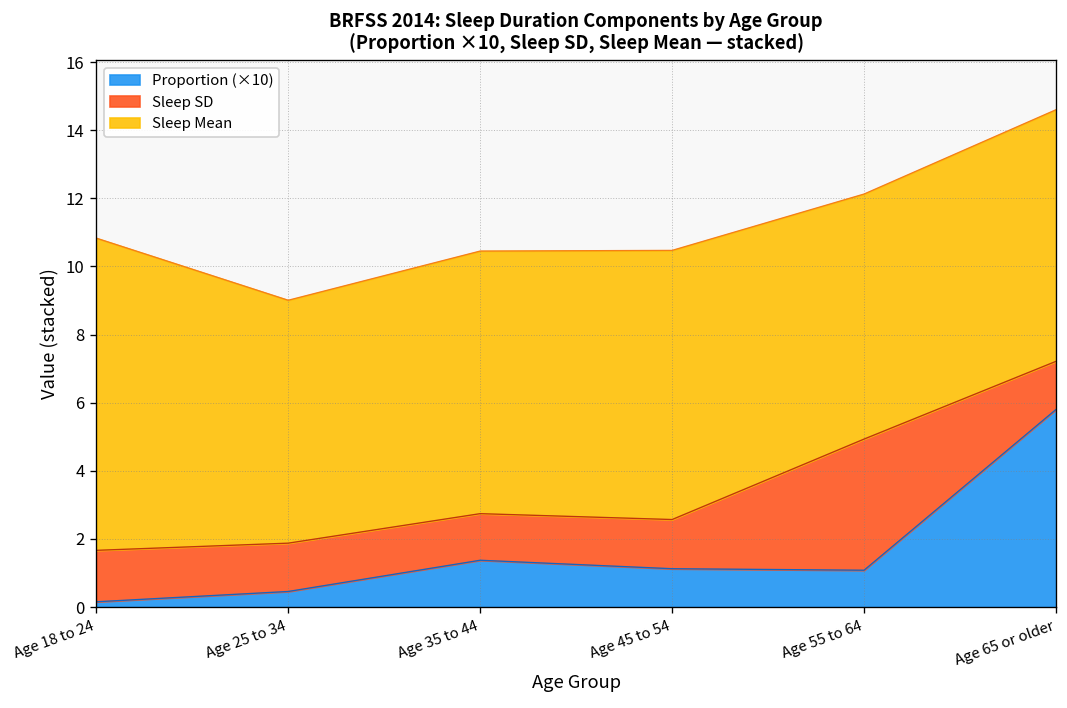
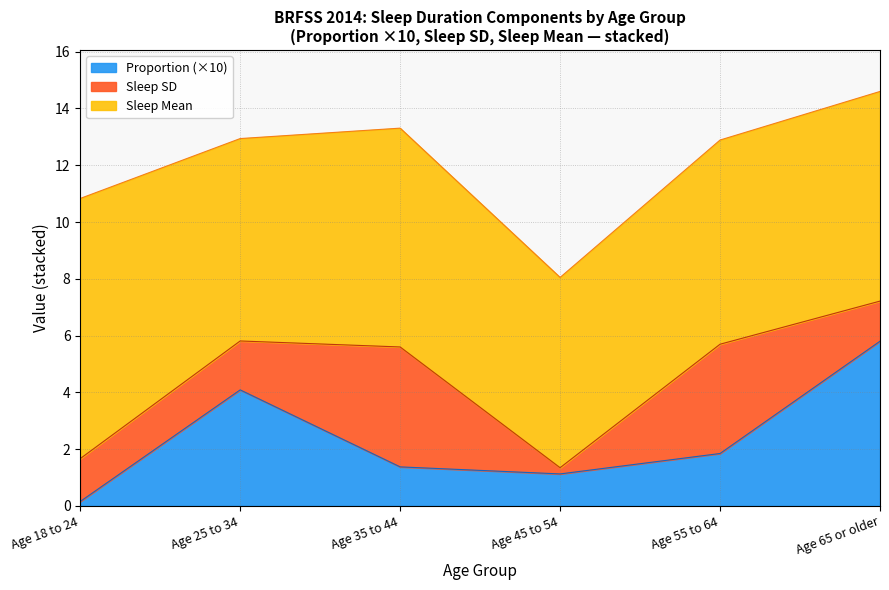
  {
    "Proportion (×10)": {
      "Age 18 to 24": 0.2,
-     "Age 25 to 34": 0.5,
+     "Age 25 to 34": 4.1,
      "Age 35 to 44": 1.4,
      "Age 45 to 54": 1.1,
-     "Age 55 to 64": 1.1,
+     "Age 55 to 64": 1.8,
      "Age 65 or older": 5.8
    },
    "Sleep SD": {
      "Age 18 to 24": 1.5,
-     "Age 25 to 34": 1.4,
-     "Age 35 to 44": 1.4,
-     "Age 45 to 54": 1.4,
+     "Age 25 to 34": 1.7,
+     "Age 35 to 44": 4.2,
+     "Age 45 to 54": 0.2,
      "Age 55 to 64": 3.9,
      "Age 65 or older": 1.4
    },
    "Sleep Mean": {
      "Age 18 to 24": 9.2,
      "Age 25 to 34": 7.1,
      "Age 35 to 44": 7.7,
-     "Age 45 to 54": 7.9,
+     "Age 45 to 54": 6.7,
      "Age 55 to 64": 7.2,
      "Age 65 or older": 7.4
    }
  }
